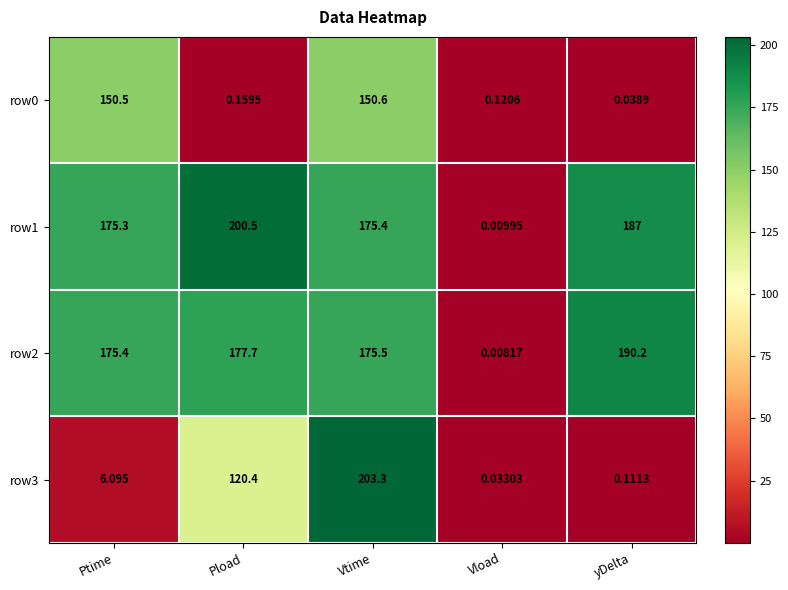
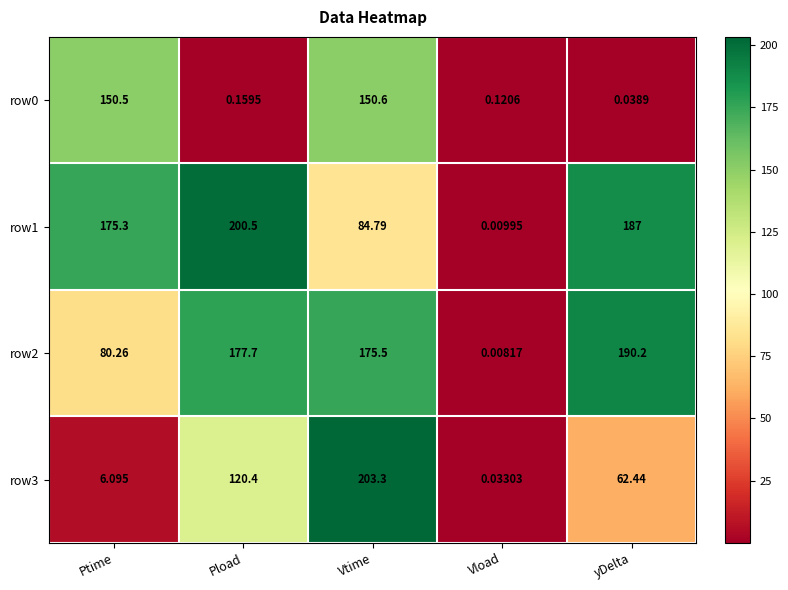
  {
    "row0": {
      "Ptime": 150.5,
      "Pload": 0.1595,
      "Vtime": 150.6,
      "Vload": 0.1206,
      "yDelta": 0.0389
    },
    "row1": {
      "Ptime": 175.3,
      "Pload": 200.5,
-     "Vtime": 175.4,
+     "Vtime": 84.79,
      "Vload": 0.00995,
      "yDelta": 187
    },
    "row2": {
-     "Ptime": 175.4,
+     "Ptime": 80.26,
      "Pload": 177.7,
      "Vtime": 175.5,
      "Vload": 0.00817,
      "yDelta": 190.2
    },
    "row3": {
      "Ptime": 6.095,
      "Pload": 120.4,
      "Vtime": 203.3,
      "Vload": 0.03303,
-     "yDelta": 0.1113
+     "yDelta": 62.44
    }
  }
